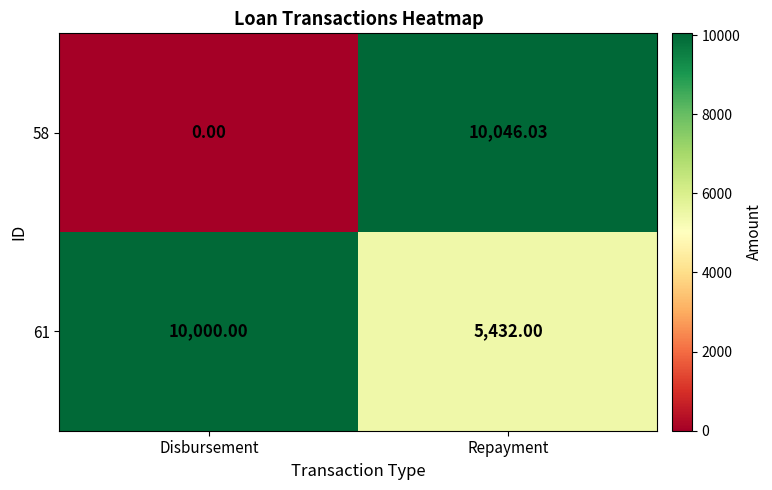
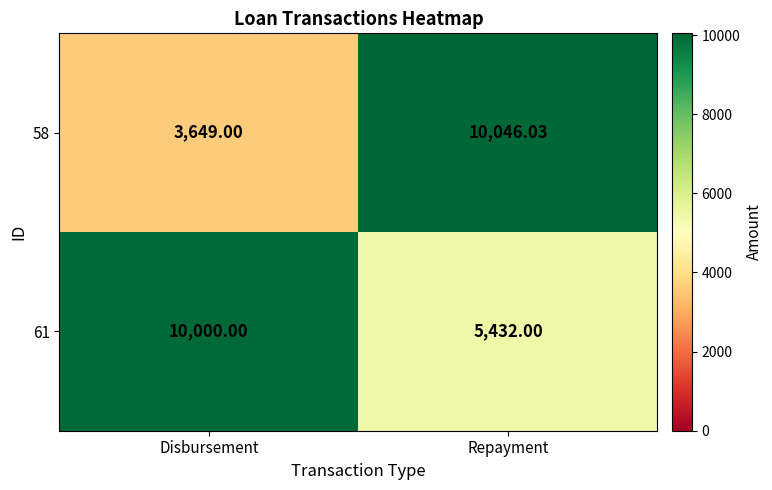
  {
    "58": {
-     "Disbursement": "0.00",
+     "Disbursement": "3,649.00",
      "Repayment": "10,046.03"
    },
    "61": {
      "Disbursement": "10,000.00",
      "Repayment": "5,432.00"
    }
  }
